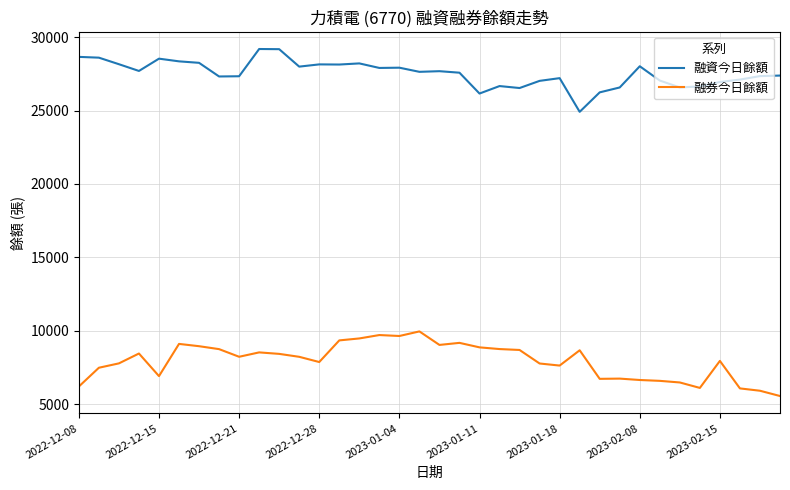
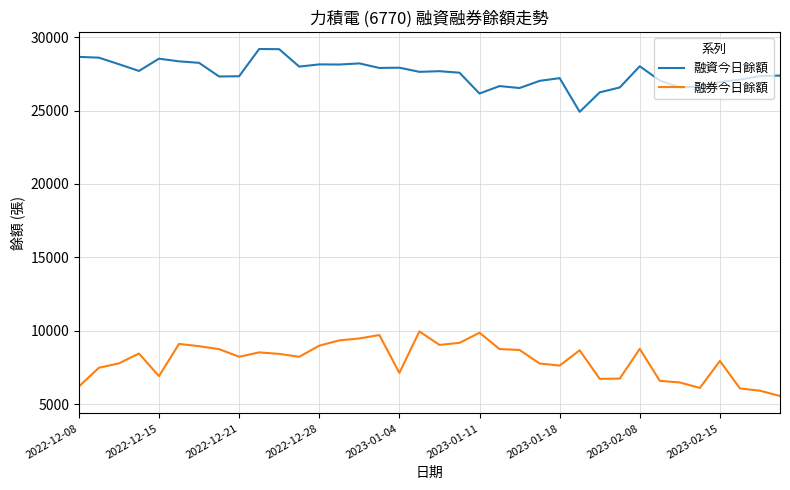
  {
    "融資今日餘額": {
      "2022-12-08": 28700,
      "2022-12-15": 28500,
      "2022-12-21": 27300,
      "2022-12-28": 28100,
      "2023-01-04": 27900,
      "2023-01-11": 26200,
      "2023-01-18": 27200,
      "2023-02-08": 28000
    },
    "融券今日餘額": {
      "2022-12-08": 6200,
      "2022-12-15": 6900,
      "2022-12-21": 8200,
-     "2022-12-28": 7900,
-     "2023-01-04": 9700,
-     "2023-01-11": 8900,
+     "2022-12-28": 9000,
+     "2023-01-04": 7100,
+     "2023-01-11": 9900,
      "2023-01-18": 7600,
-     "2023-02-08": 6700,
+     "2023-02-08": 8800,
      "2023-02-15": 8000
    }
  }
